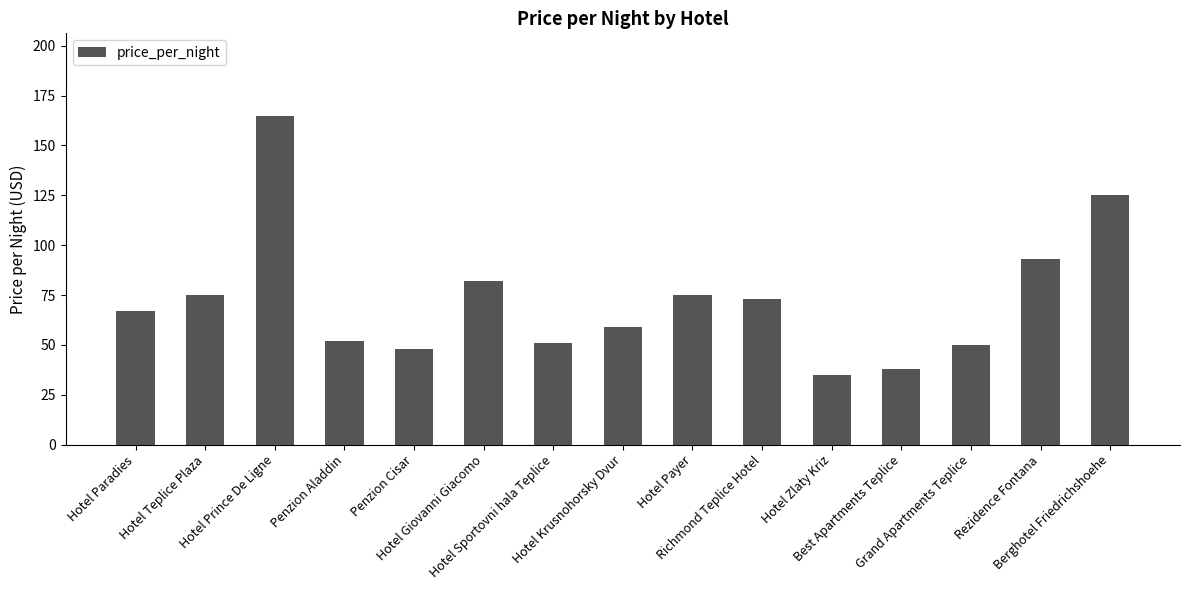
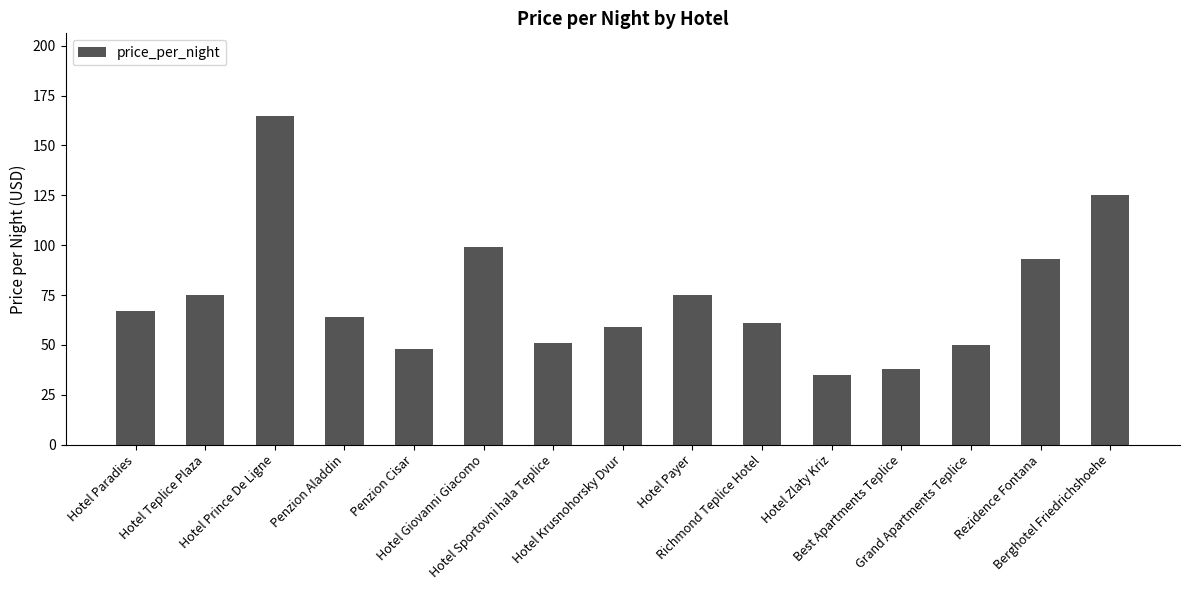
  {
    "Hotel Paradies": 67,
    "Hotel Teplice Plaza": 75,
    "Hotel Prince De Ligne": 165,
-   "Penzion Aladdin": 52,
+   "Penzion Aladdin": 64,
    "Penzion Cisar": 48,
-   "Hotel Giovanni Giacomo": 82,
+   "Hotel Giovanni Giacomo": 99,
    "Hotel Sportovni hala Teplice": 51,
    "Hotel Krusnohorsky Dvur": 59,
    "Hotel Payer": 75,
-   "Richmond Teplice Hotel": 73,
+   "Richmond Teplice Hotel": 61,
    "Hotel Zlaty Kriz": 35,
    "Best Apartments Teplice": 38,
    "Grand Apartments Teplice": 50,
    "Rezidence Fontana": 93,
    "Berghotel Friedrichshoehe": 125
  }
